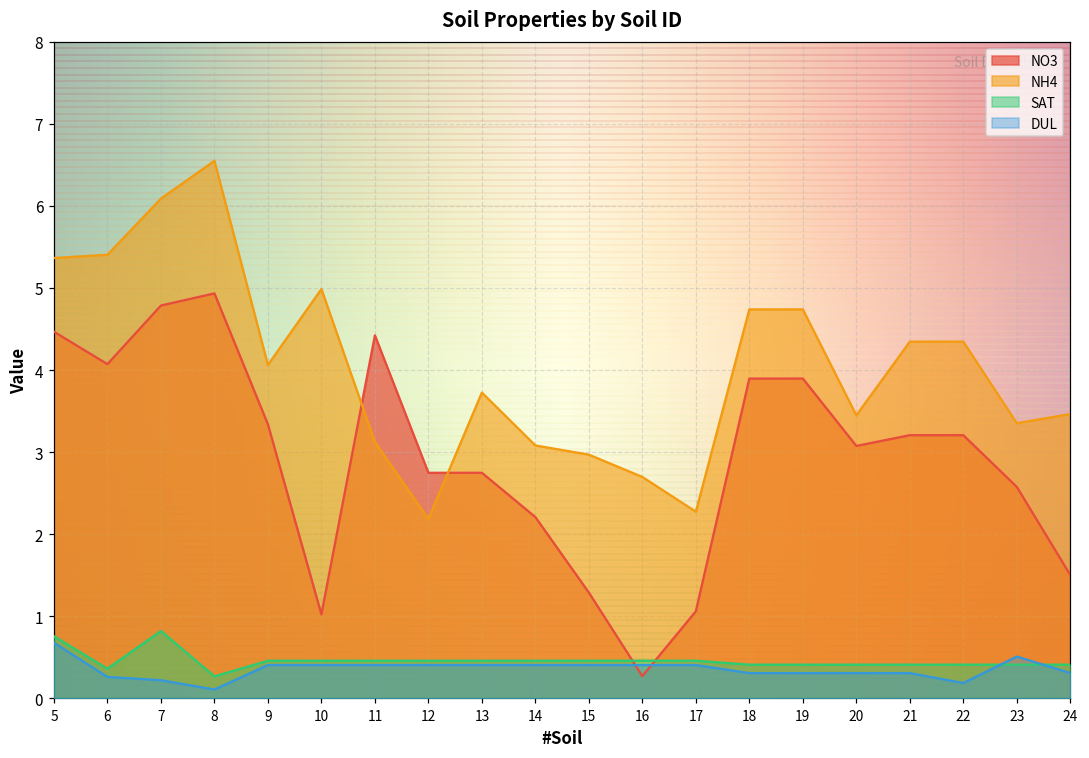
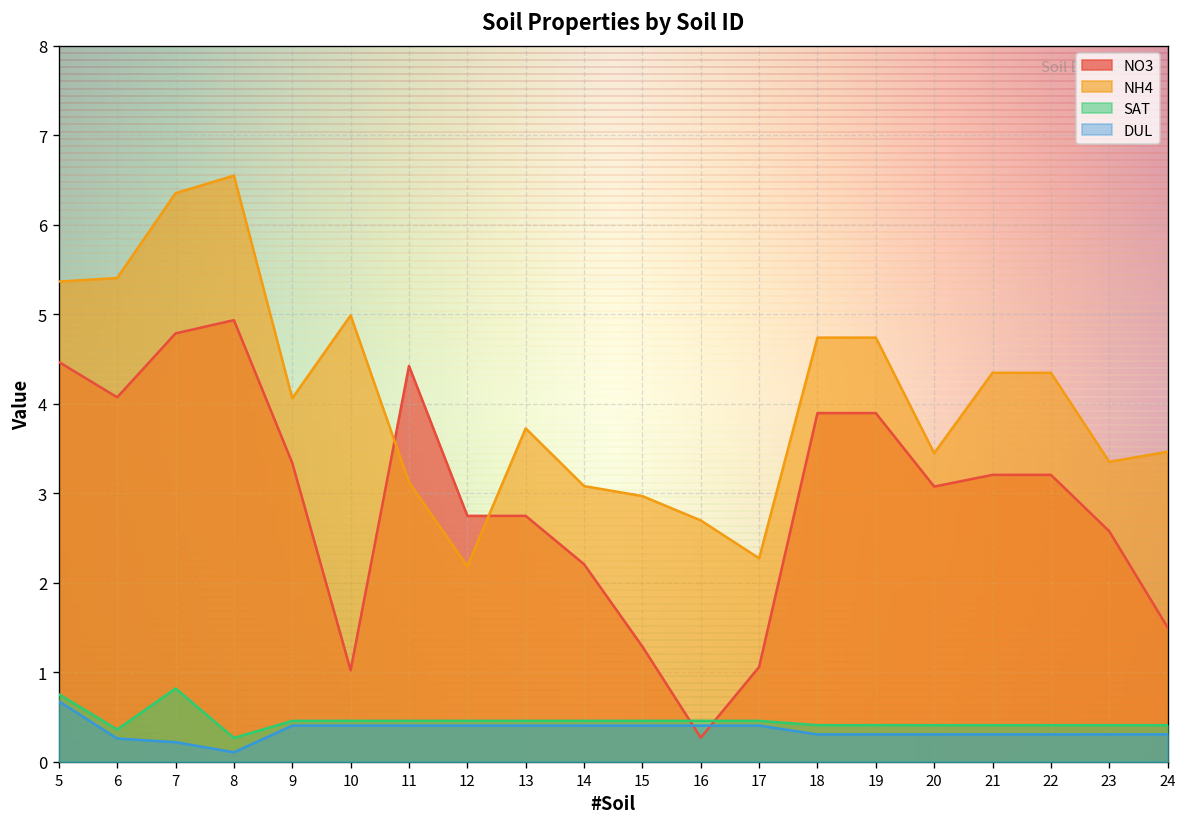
  {
    "NO3": {
      "5": 4.5,
      "6": 4.1,
      "7": 4.8,
      "8": 4.9,
      "9": 3.3,
      "10": 1.0,
      "11": 4.4,
      "12": 2.7,
      "13": 2.7,
      "14": 2.2,
      "15": 1.3,
      "16": 0.3,
      "17": 1.1,
      "18": 3.9,
      "19": 3.9,
      "20": 3.1,
      "21": 3.2,
      "22": 3.2,
      "23": 2.6,
      "24": 1.5
    },
    "NH4": {
      "5": 5.4,
      "6": 5.4,
-     "7": 6.1,
+     "7": 6.4,
      "8": 6.5,
      "9": 4.1,
      "10": 5.0,
      "11": 3.1,
      "12": 2.2,
      "13": 3.7,
      "14": 3.1,
      "15": 3.0,
      "16": 2.7,
      "17": 2.3,
      "18": 4.7,
      "19": 4.7,
      "20": 3.4,
      "21": 4.3,
      "22": 4.3,
      "23": 3.4,
      "24": 3.5
    },
    "SAT": {
      "5": 0.8,
      "6": 0.4,
      "7": 0.8,
      "8": 0.3,
      "9": 0.5,
      "10": 0.5,
      "11": 0.5,
      "12": 0.5,
      "13": 0.5,
      "14": 0.5,
      "15": 0.5,
      "16": 0.5,
      "17": 0.5,
      "18": 0.4,
      "19": 0.4,
      "20": 0.4,
      "21": 0.4,
      "22": 0.4,
      "23": 0.4,
      "24": 0.4
    },
    "DUL": {
      "5": 0.7,
      "6": 0.3,
      "7": 0.2,
      "8": 0.1,
      "9": 0.4,
      "10": 0.4,
      "11": 0.4,
      "12": 0.4,
      "13": 0.4,
      "14": 0.4,
      "15": 0.4,
      "16": 0.4,
      "17": 0.4,
      "18": 0.3,
      "19": 0.3,
      "20": 0.3,
      "21": 0.3,
-     "22": 0.2,
-     "23": 0.5,
+     "22": 0.3,
+     "23": 0.3,
      "24": 0.3
    }
  }
